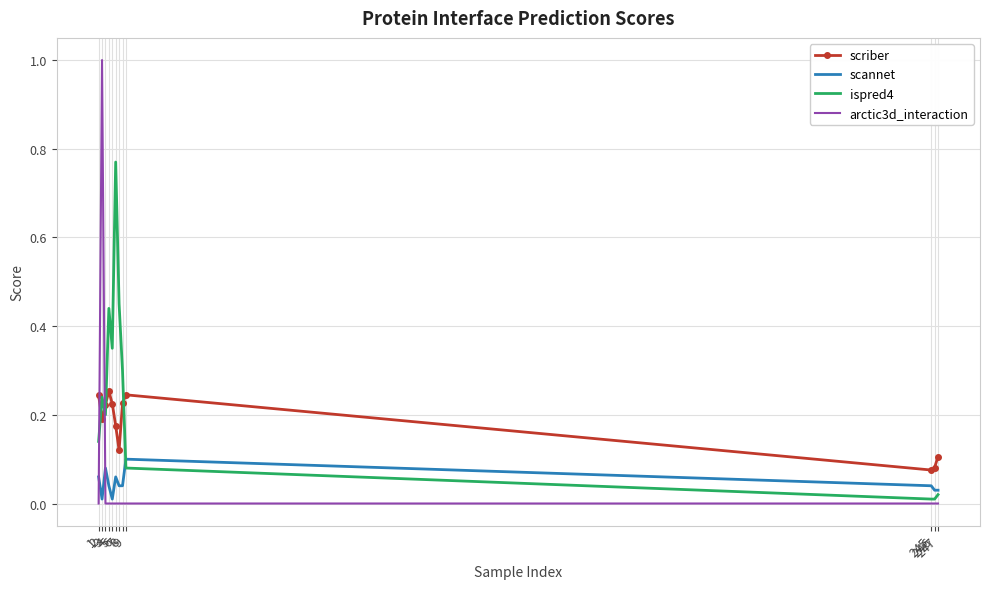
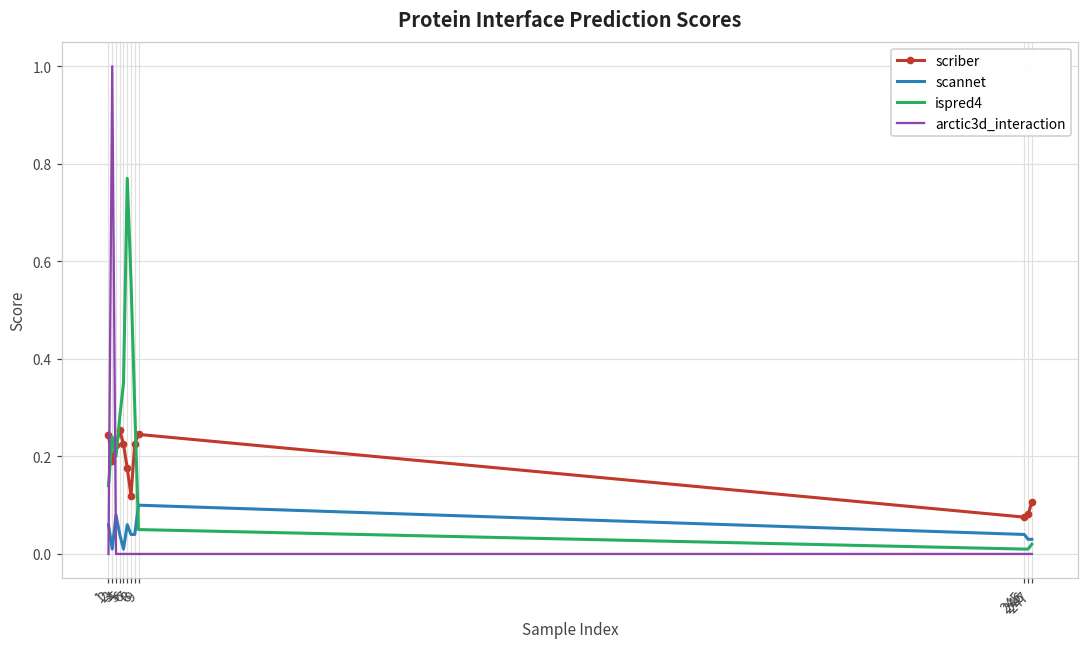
  {
    "scriber": {
      "1": 0.24,
      "2": 0.19,
      "3": 0.22,
      "4": 0.25,
      "5": 0.23,
      "6": 0.18,
      "7": 0.12,
      "8": 0.23,
      "9": 0.25,
      "245": 0.08,
      "246": 0.08,
      "247": 0.11
    },
    "scannet": {
      "1": 0.06,
      "2": 0.01,
      "3": 0.08,
      "4": 0.04,
      "5": 0.01,
      "6": 0.06,
      "7": 0.04,
      "8": 0.04,
      "9": 0.10,
      "245": 0.04,
      "246": 0.03,
      "247": 0.03
    },
    "ispred4": {
      "1": 0.14,
      "2": 0.24,
      "3": 0.20,
-     "4": 0.44,
+     "4": 0.28,
      "5": 0.35,
      "6": 0.77,
-     "7": 0.45,
+     "7": 0.56,
      "8": 0.30,
-     "9": 0.08,
+     "9": 0.05,
      "245": 0.01,
      "246": 0.01,
      "247": 0.02
    },
    "arctic3d_interaction": {
      "1": 0.00,
      "2": 1.00,
      "3": 0.00,
      "4": 0.00,
      "5": 0.00,
      "6": 0.00,
      "7": 0.00,
      "8": 0.00,
      "9": 0.00,
      "245": 0.00,
      "246": 0.00,
      "247": 0.00
    }
  }
